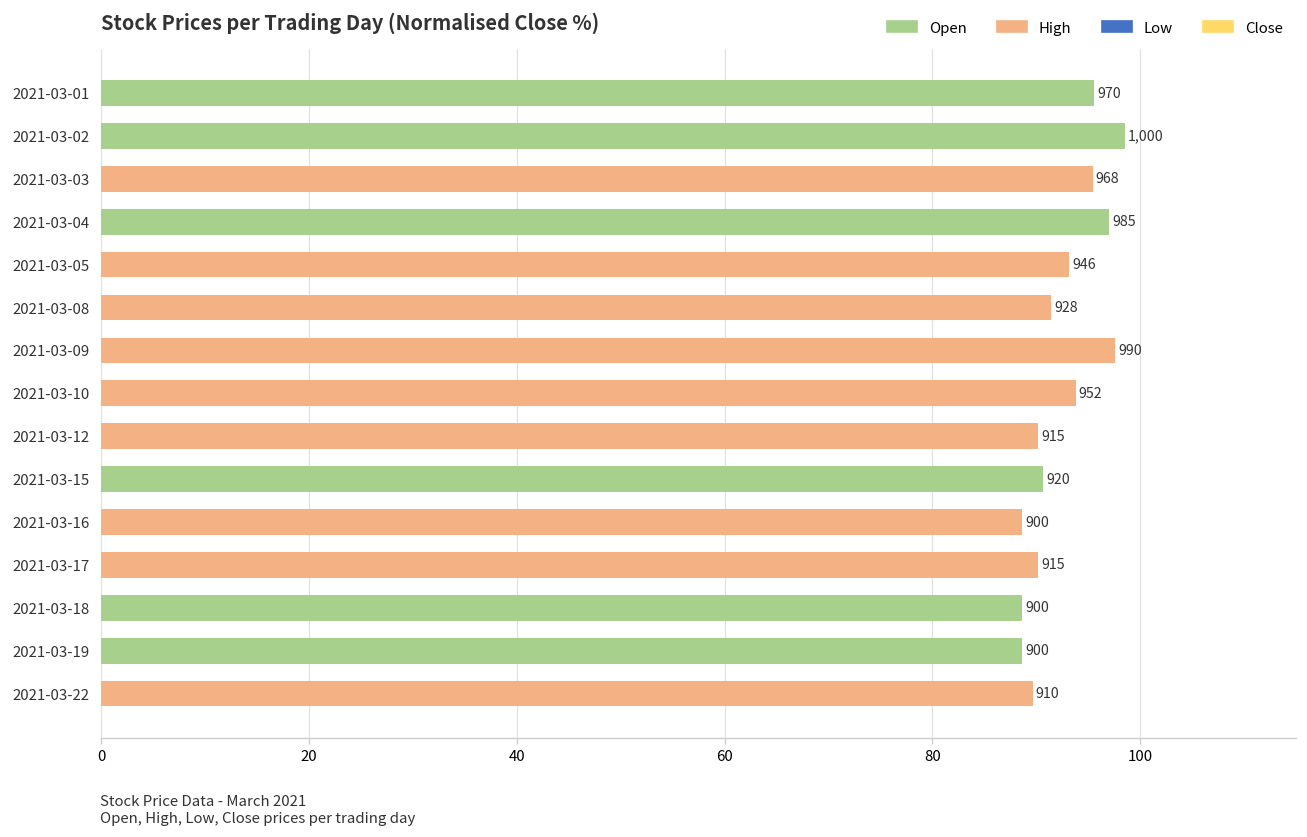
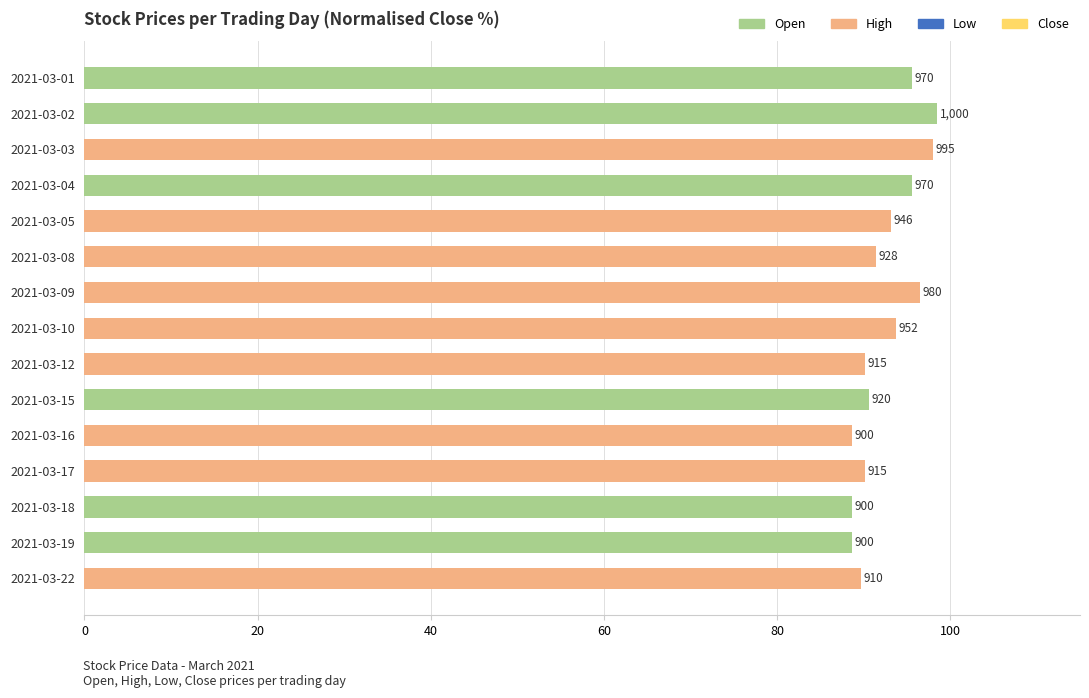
  {
-   "2021-03-03": 968,
-   "2021-03-04": 985,
-   "2021-03-09": 990
+   "2021-03-03": 995,
+   "2021-03-04": 970,
+   "2021-03-09": 980
  }
